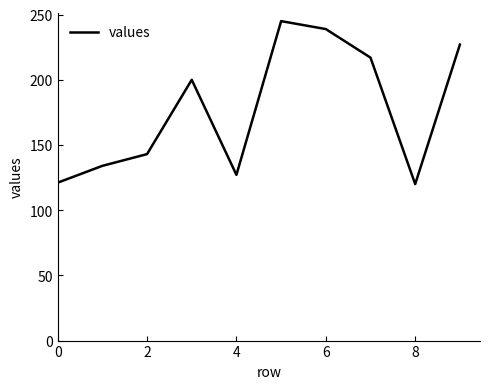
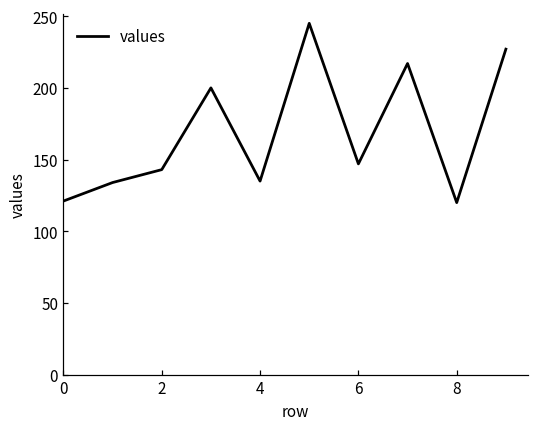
  {
    "0": 121,
    "2": 143,
-   "4": 127,
-   "6": 239,
+   "4": 135,
+   "6": 147,
    "8": 120
  }
